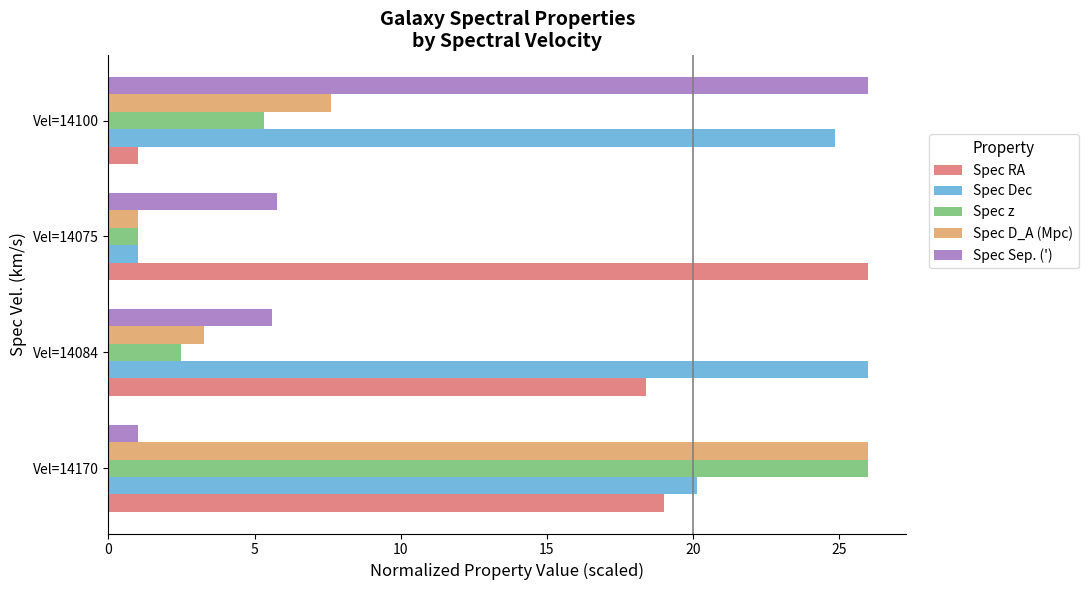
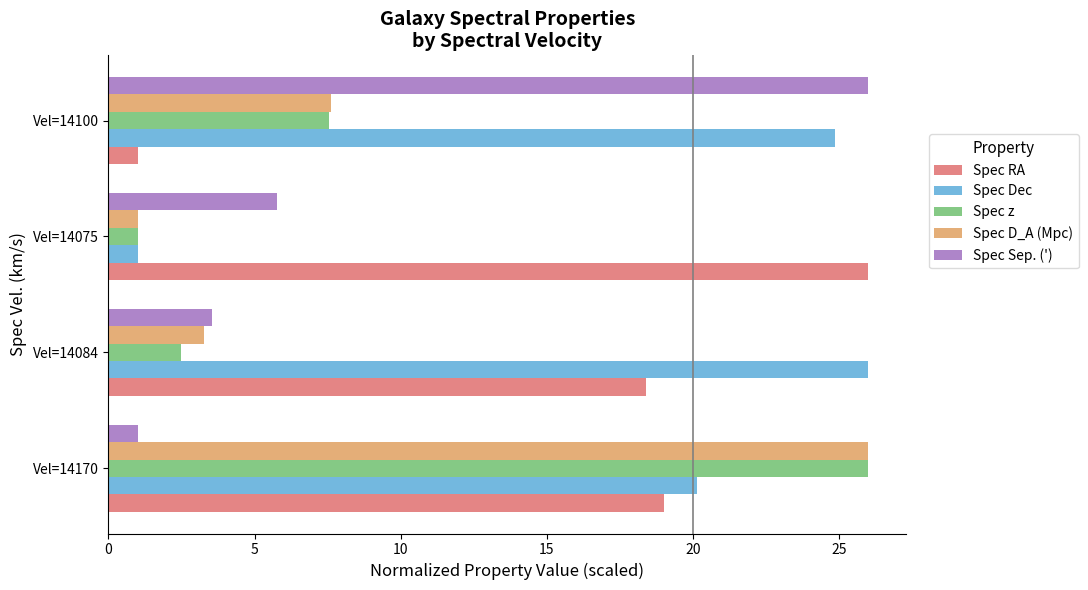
  {
    "Spec Dec": {
      "Vel=14100": 24.9,
      "Vel=14075": 1.0,
      "Vel=14084": 26.0,
      "Vel=14170": 20.1
    },
    "Spec z": {
-     "Vel=14100": 5.3,
+     "Vel=14100": 7.5,
      "Vel=14075": 1.0,
      "Vel=14084": 2.5,
      "Vel=14170": 26.0
    },
    "Spec Sep. (')": {
      "Vel=14100": 26.0,
      "Vel=14075": 5.8,
-     "Vel=14084": 5.6,
+     "Vel=14084": 3.6,
      "Vel=14170": 1.0
    }
  }
